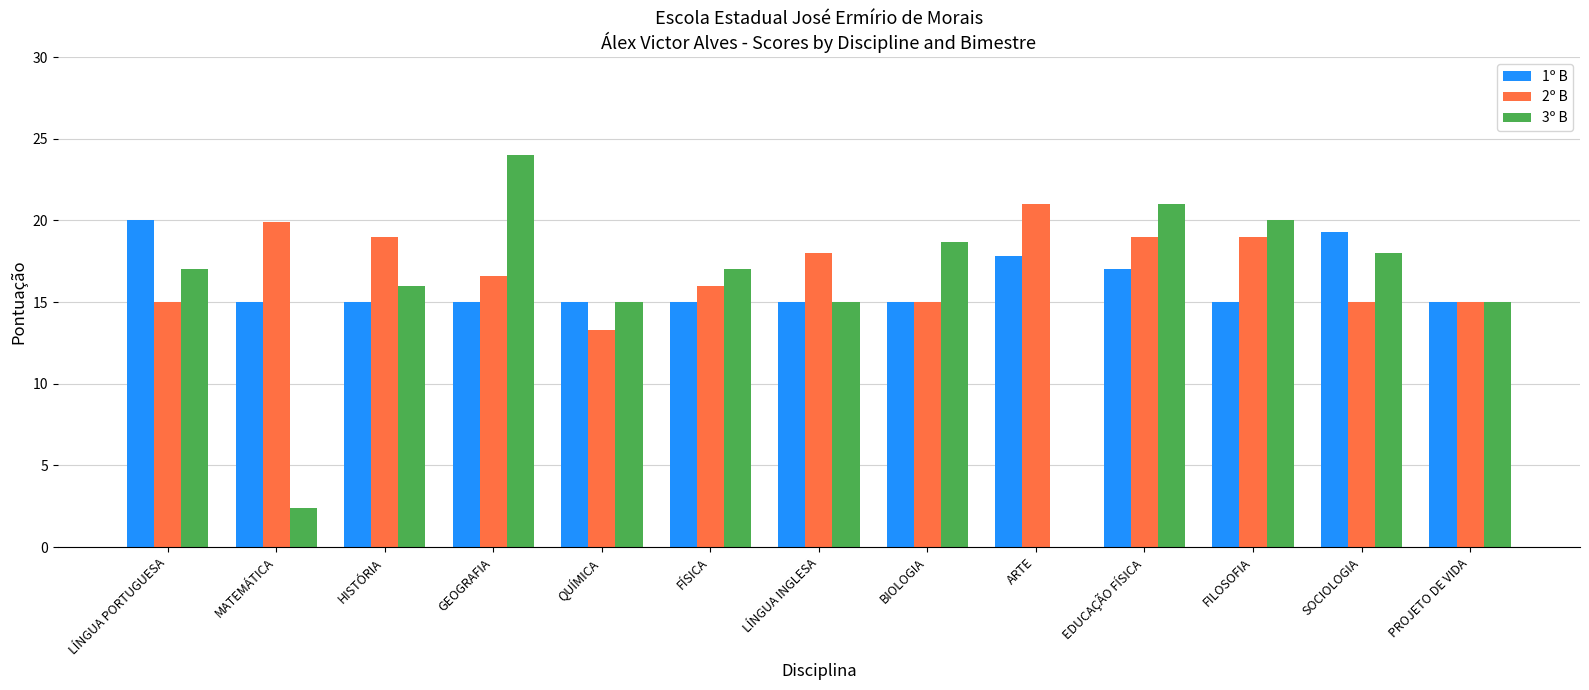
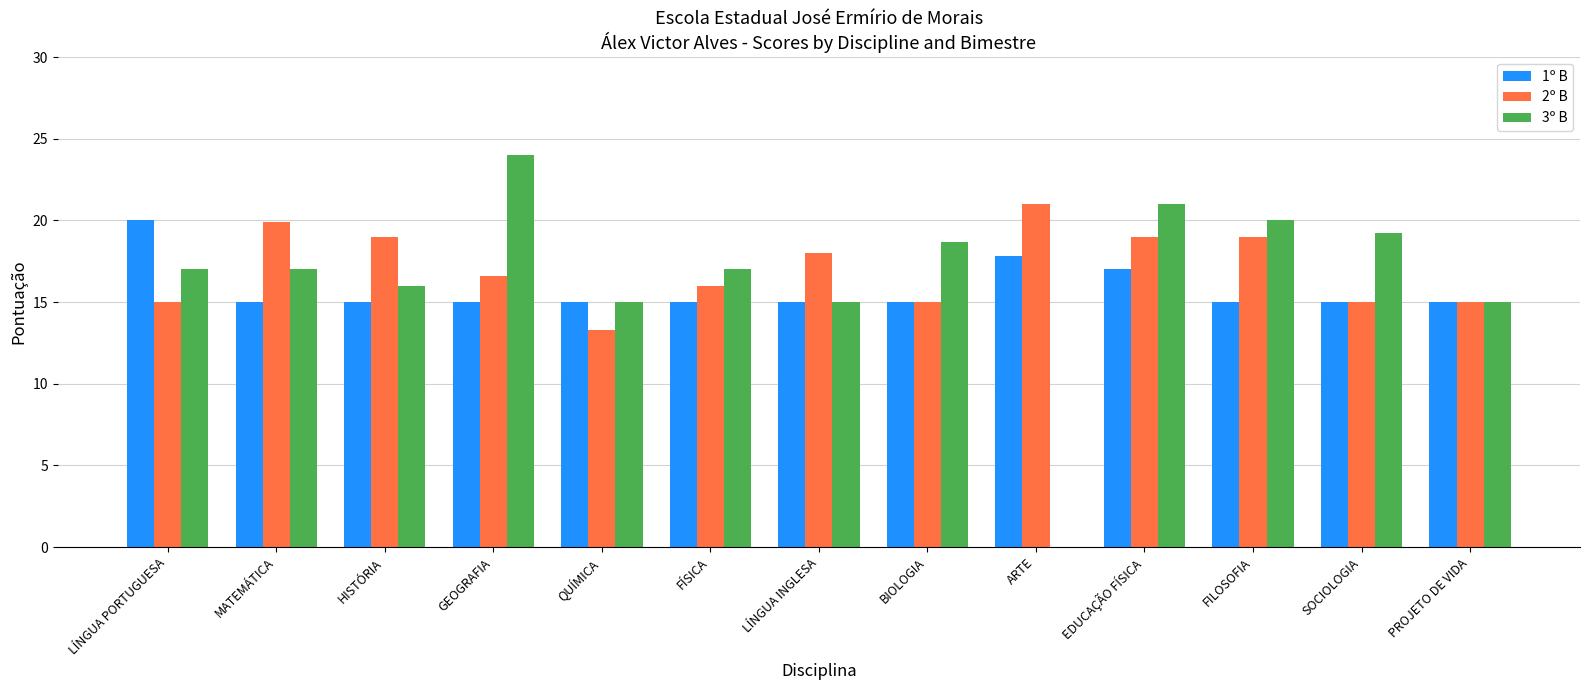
  {
    "1º B": {
      "LÍNGUA PORTUGUESA": 20.0,
      "MATEMÁTICA": 15.0,
      "HISTÓRIA": 15.0,
      "GEOGRAFIA": 15.0,
      "QUÍMICA": 15.0,
      "FÍSICA": 15.0,
      "LÍNGUA INGLESA": 15.0,
      "BIOLOGIA": 15.0,
      "ARTE": 17.8,
      "EDUCAÇÃO FÍSICA": 17.0,
      "FILOSOFIA": 15.0,
-     "SOCIOLOGIA": 19.3,
+     "SOCIOLOGIA": 15.0,
      "PROJETO DE VIDA": 15.0
    },
    "2º B": {
      "LÍNGUA PORTUGUESA": 15.0,
      "MATEMÁTICA": 19.9,
      "HISTÓRIA": 19.0,
      "GEOGRAFIA": 16.6,
      "QUÍMICA": 13.3,
      "FÍSICA": 16.0,
      "LÍNGUA INGLESA": 18.0,
      "BIOLOGIA": 15.0,
      "ARTE": 21.0,
      "EDUCAÇÃO FÍSICA": 19.0,
      "FILOSOFIA": 19.0,
      "SOCIOLOGIA": 15.0,
      "PROJETO DE VIDA": 15.0
    },
    "3º B": {
      "LÍNGUA PORTUGUESA": 17.0,
-     "MATEMÁTICA": 2.4,
+     "MATEMÁTICA": 17.0,
      "HISTÓRIA": 16.0,
      "GEOGRAFIA": 24.0,
      "QUÍMICA": 15.0,
      "FÍSICA": 17.0,
      "LÍNGUA INGLESA": 15.0,
      "BIOLOGIA": 18.7,
      "ARTE": 0.0,
      "EDUCAÇÃO FÍSICA": 21.0,
      "FILOSOFIA": 20.0,
-     "SOCIOLOGIA": 18.0,
+     "SOCIOLOGIA": 19.2,
      "PROJETO DE VIDA": 15.0
    }
  }
